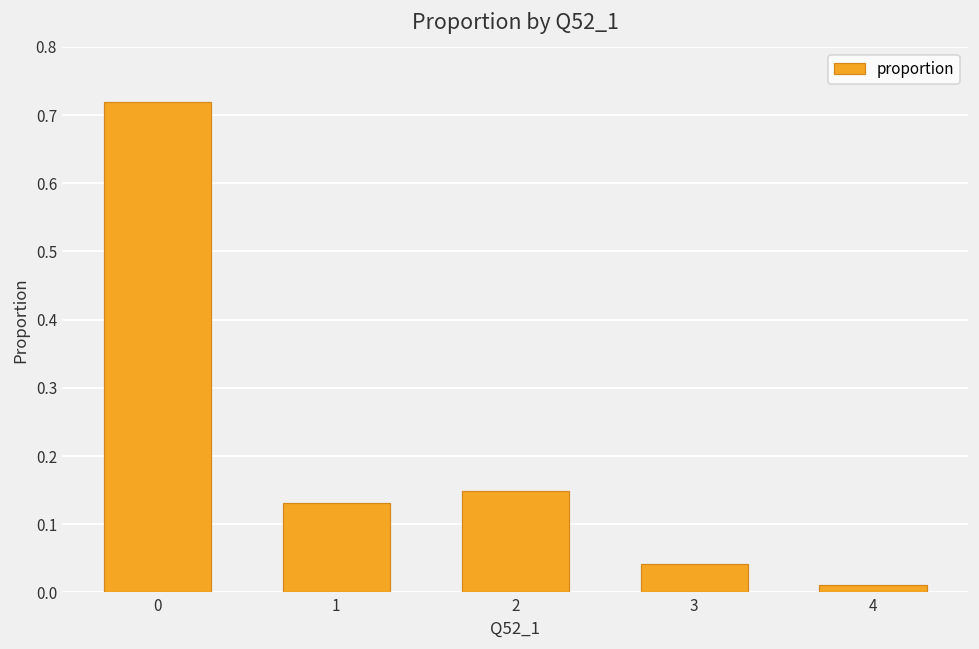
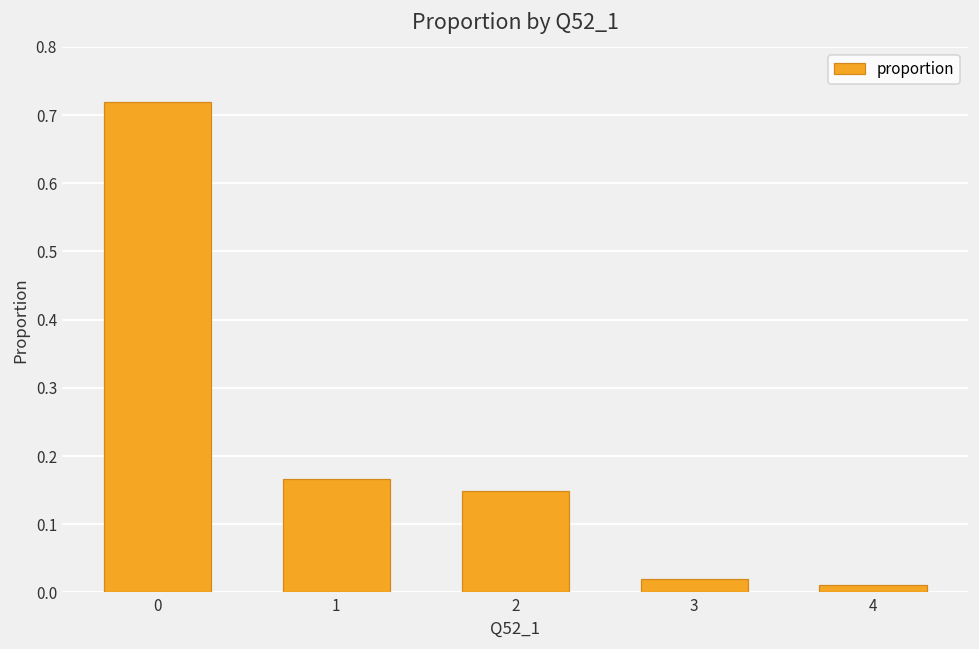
  {
    "0": 0.72,
-   "1": 0.13,
+   "1": 0.17,
    "2": 0.15,
-   "3": 0.04,
+   "3": 0.02,
    "4": 0.01
  }
